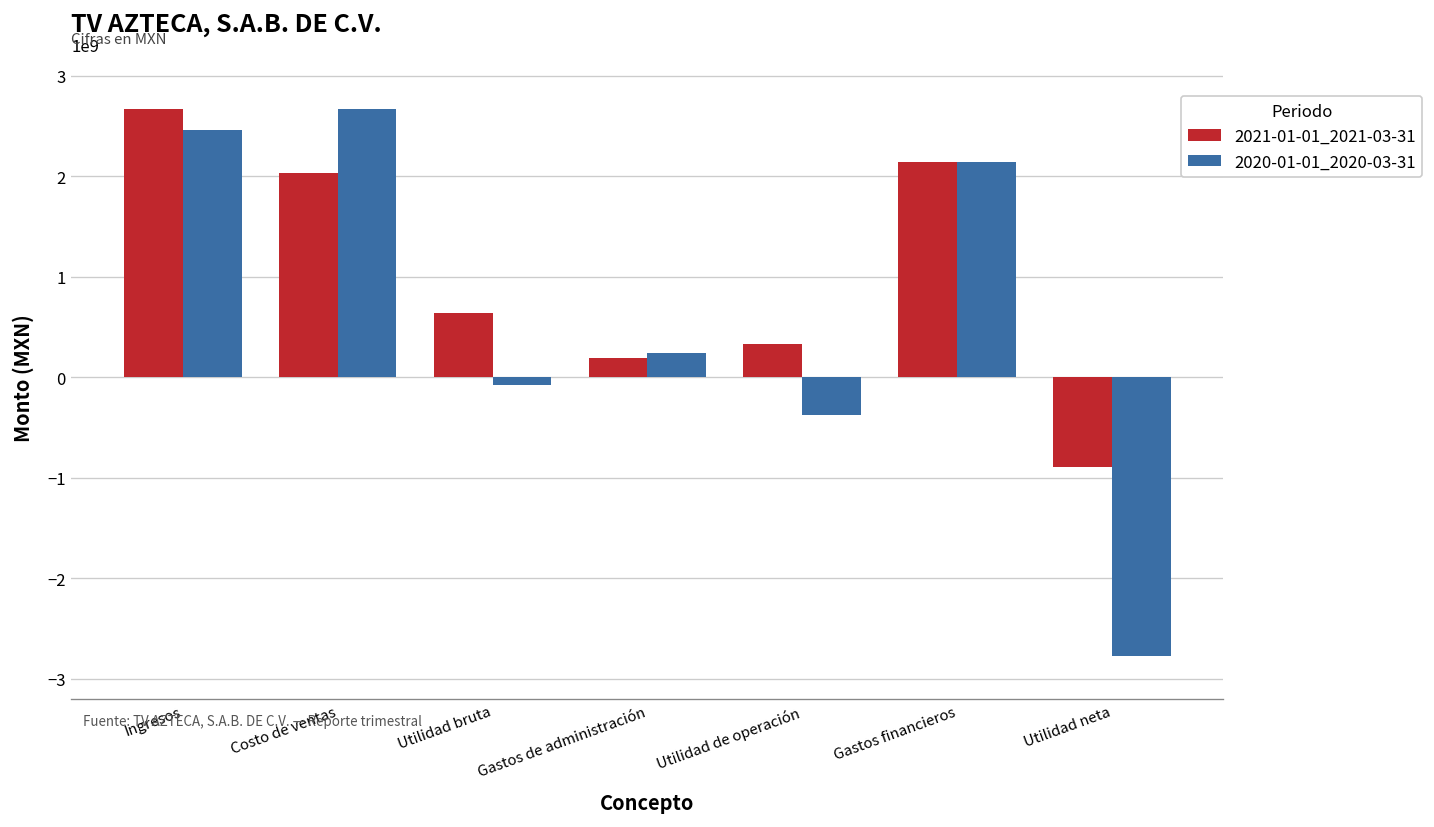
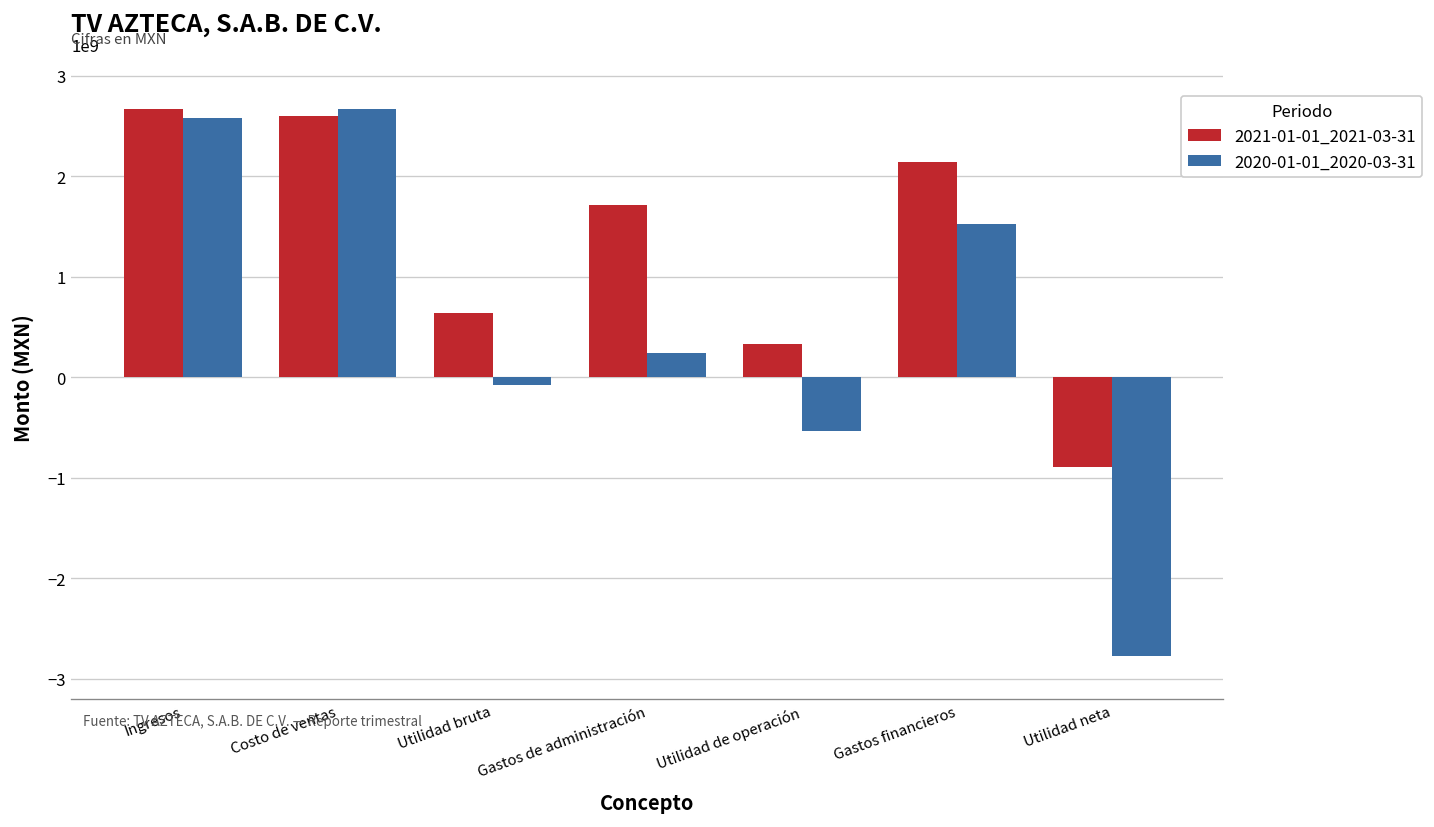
  {
    "2021-01-01_2021-03-31": {
      "Ingresos": 2700000000,
-     "Costo de ventas": 2000000000,
+     "Costo de ventas": 2600000000,
      "Utilidad bruta": 600000000,
-     "Gastos de administración": 200000000,
+     "Gastos de administración": 1700000000,
      "Utilidad de operación": 300000000,
      "Gastos financieros": 2100000000,
      "Utilidad neta": -900000000
    },
    "2020-01-01_2020-03-31": {
-     "Ingresos": 2500000000,
+     "Ingresos": 2600000000,
      "Costo de ventas": 2700000000,
      "Utilidad bruta": -100000000,
      "Gastos de administración": 200000000,
-     "Utilidad de operación": -400000000,
-     "Gastos financieros": 2100000000,
+     "Utilidad de operación": -500000000,
+     "Gastos financieros": 1500000000,
      "Utilidad neta": -2800000000
    }
  }
